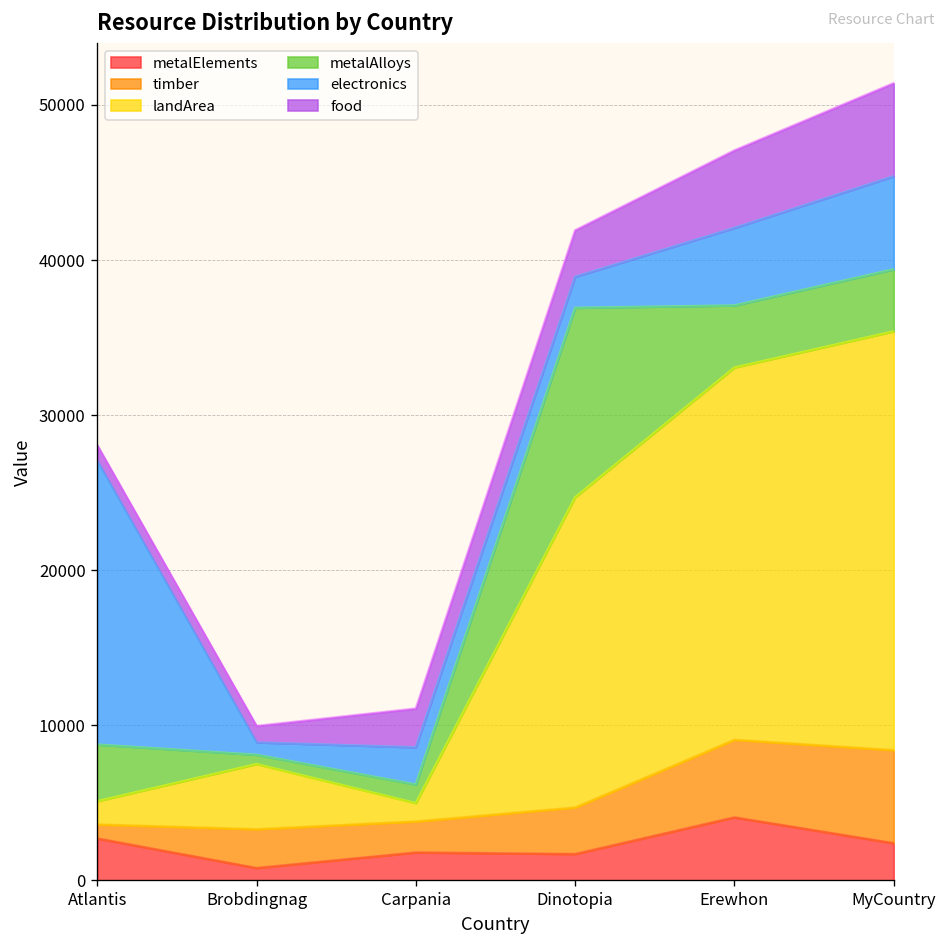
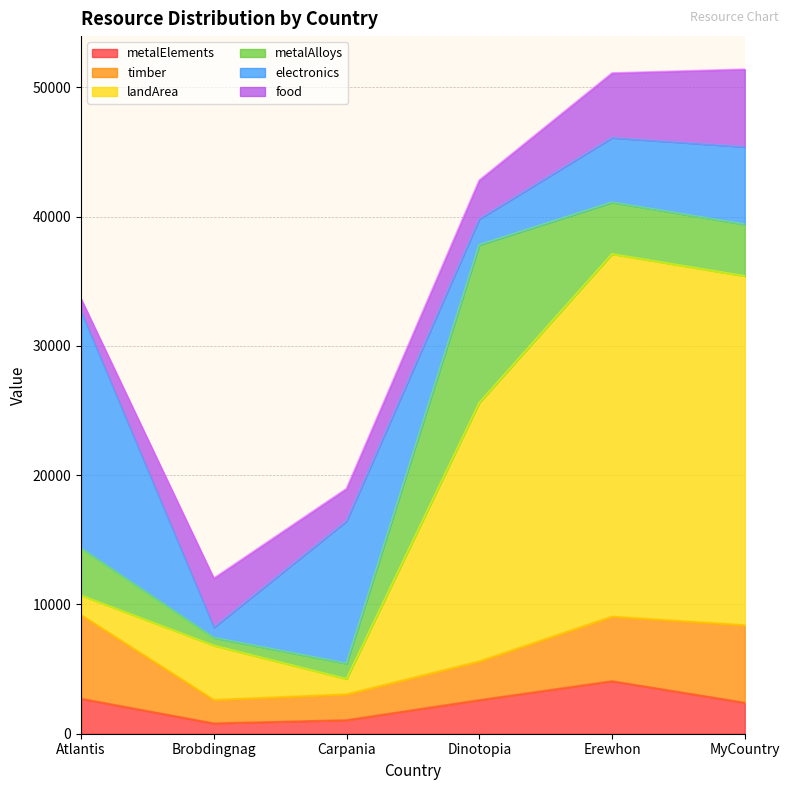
  {
    "metalElements": {
      "Atlantis": 2700,
      "Brobdingnag": 800,
-     "Carpania": 1800,
-     "Dinotopia": 1700,
+     "Carpania": 1000,
+     "Dinotopia": 2600,
      "Erewhon": 4100,
      "MyCountry": 2400
    },
    "timber": {
-     "Atlantis": 900,
-     "Brobdingnag": 2500,
+     "Atlantis": 6500,
+     "Brobdingnag": 1800,
      "Carpania": 2000,
      "Dinotopia": 3000,
      "Erewhon": 5000,
      "MyCountry": 6000
    },
    "landArea": {
      "Atlantis": 1500,
      "Brobdingnag": 4200,
      "Carpania": 1200,
      "Dinotopia": 20000,
-     "Erewhon": 24000,
+     "Erewhon": 28000,
      "MyCountry": 27000
    },
    "metalAlloys": {
      "Atlantis": 3700,
      "Brobdingnag": 600,
      "Carpania": 1200,
      "Dinotopia": 12200,
      "Erewhon": 4000,
      "MyCountry": 4000
    },
    "electronics": {
      "Atlantis": 18300,
      "Brobdingnag": 800,
-     "Carpania": 2400,
+     "Carpania": 11000,
      "Dinotopia": 2000,
      "Erewhon": 5000,
      "MyCountry": 6000
    },
    "food": {
      "Atlantis": 1000,
-     "Brobdingnag": 1100,
+     "Brobdingnag": 3800,
      "Carpania": 2500,
      "Dinotopia": 3000,
      "Erewhon": 5000,
      "MyCountry": 6000
    }
  }
